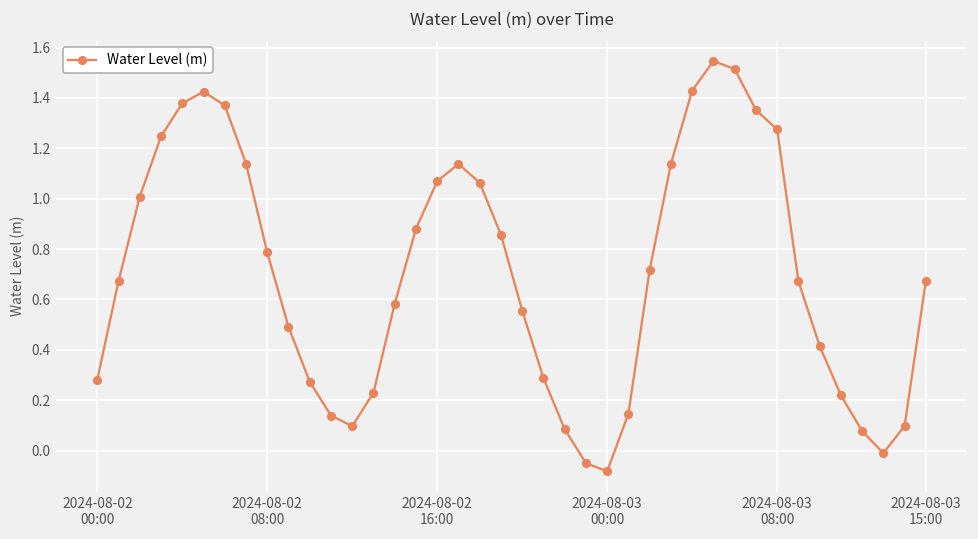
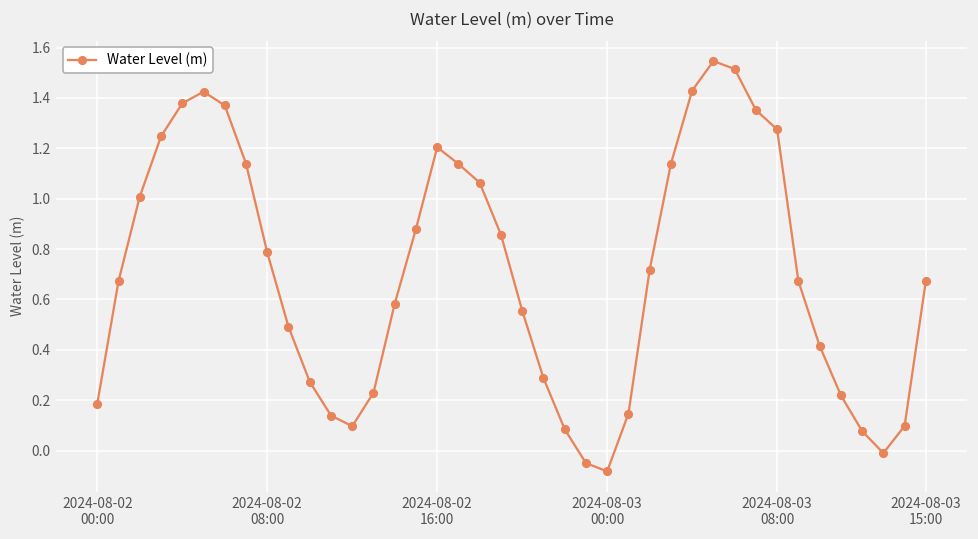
  {
-   "2024-08-02 00:00": 0.28,
+   "2024-08-02 00:00": 0.19,
    "2024-08-02 08:00": 0.79,
-   "2024-08-02 16:00": 1.07,
+   "2024-08-02 16:00": 1.20,
    "2024-08-03 00:00": -0.08,
    "2024-08-03 08:00": 1.27,
    "2024-08-03 15:00": 0.67
  }
